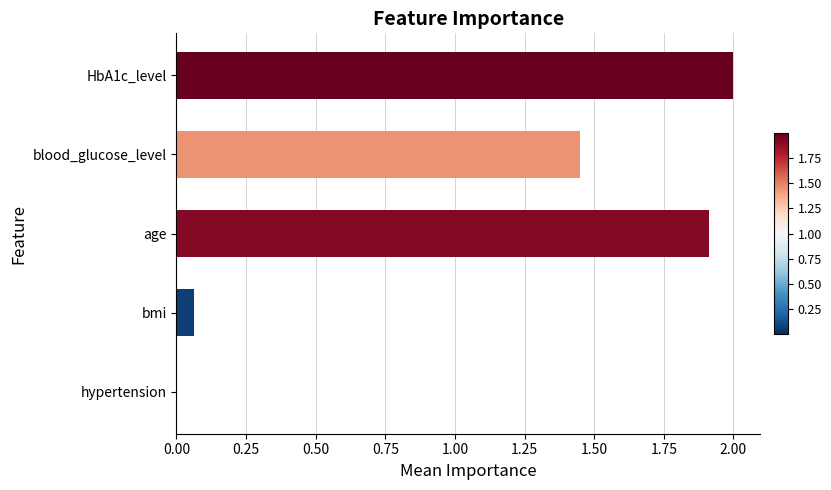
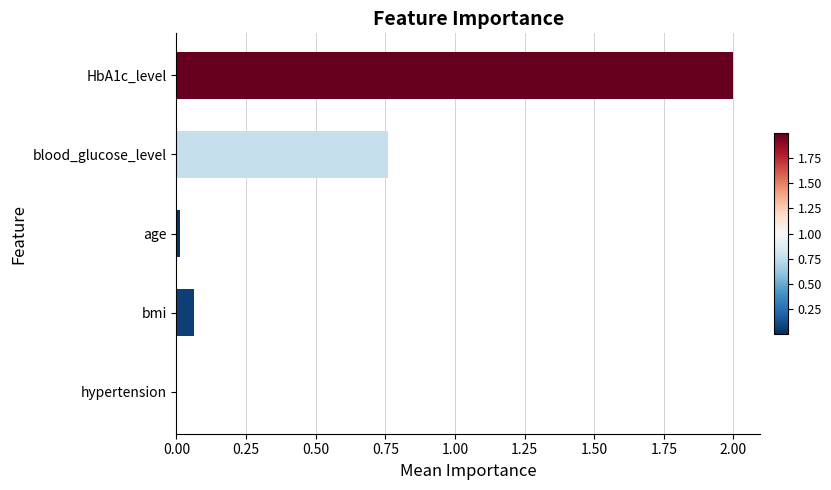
  {
    "HbA1c_level": 2.00,
-   "blood_glucose_level": 1.45,
-   "age": 1.91,
+   "blood_glucose_level": 0.76,
+   "age": 0.01,
    "bmi": 0.06
  }
